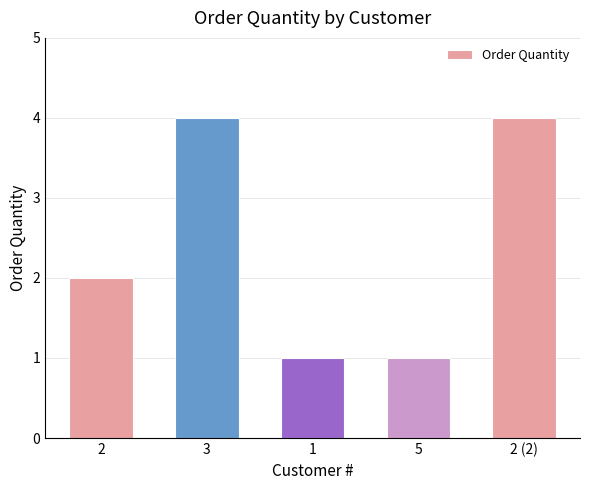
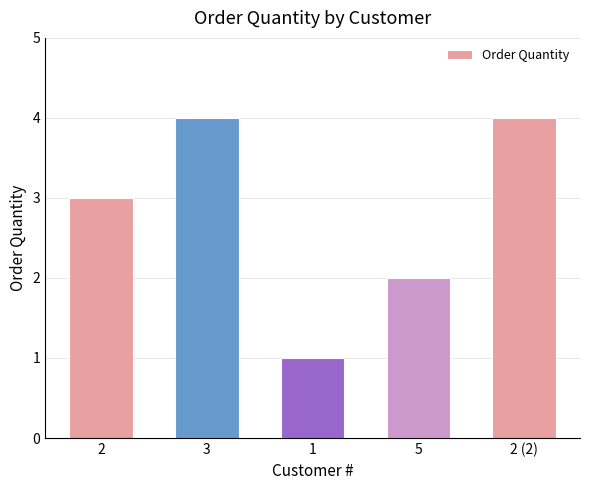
  {
-   "2": 2,
+   "2": 3,
    "3": 4,
    "1": 1,
-   "5": 1,
+   "5": 2,
    "2 (2)": 4
  }
